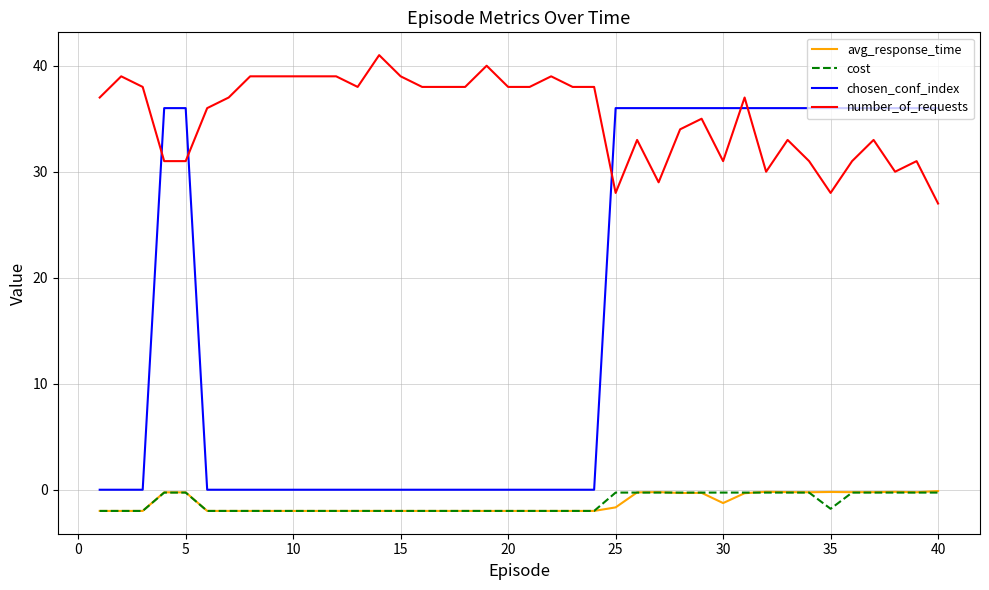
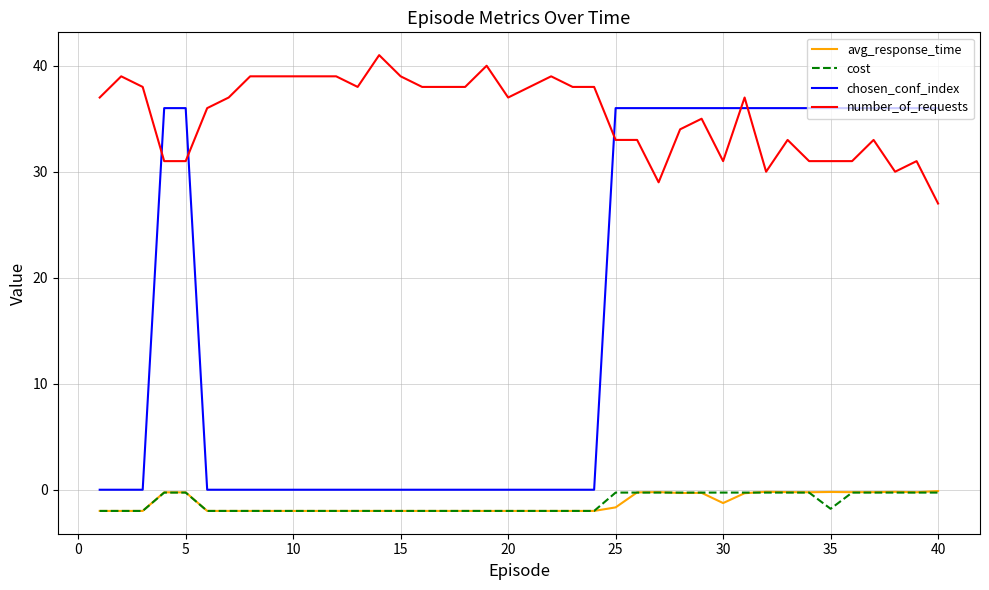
  {
    "avg_response_time": {
      "25": -1.7,
      "30": -1.3,
      "35": 0
    },
    "cost": {
      "25": -0.3,
      "30": -0.3,
      "35": -2
    },
    "chosen_conf_index": {
      "5": 36,
      "10": 0,
      "15": 0,
      "20": 0,
      "25": 36,
      "30": 36
    },
    "number_of_requests": {
      "5": 31,
      "10": 39,
      "15": 39,
-     "20": 38,
-     "25": 28,
+     "20": 37,
+     "25": 33,
      "30": 31,
-     "35": 28,
+     "35": 31,
      "40": 27
    }
  }
